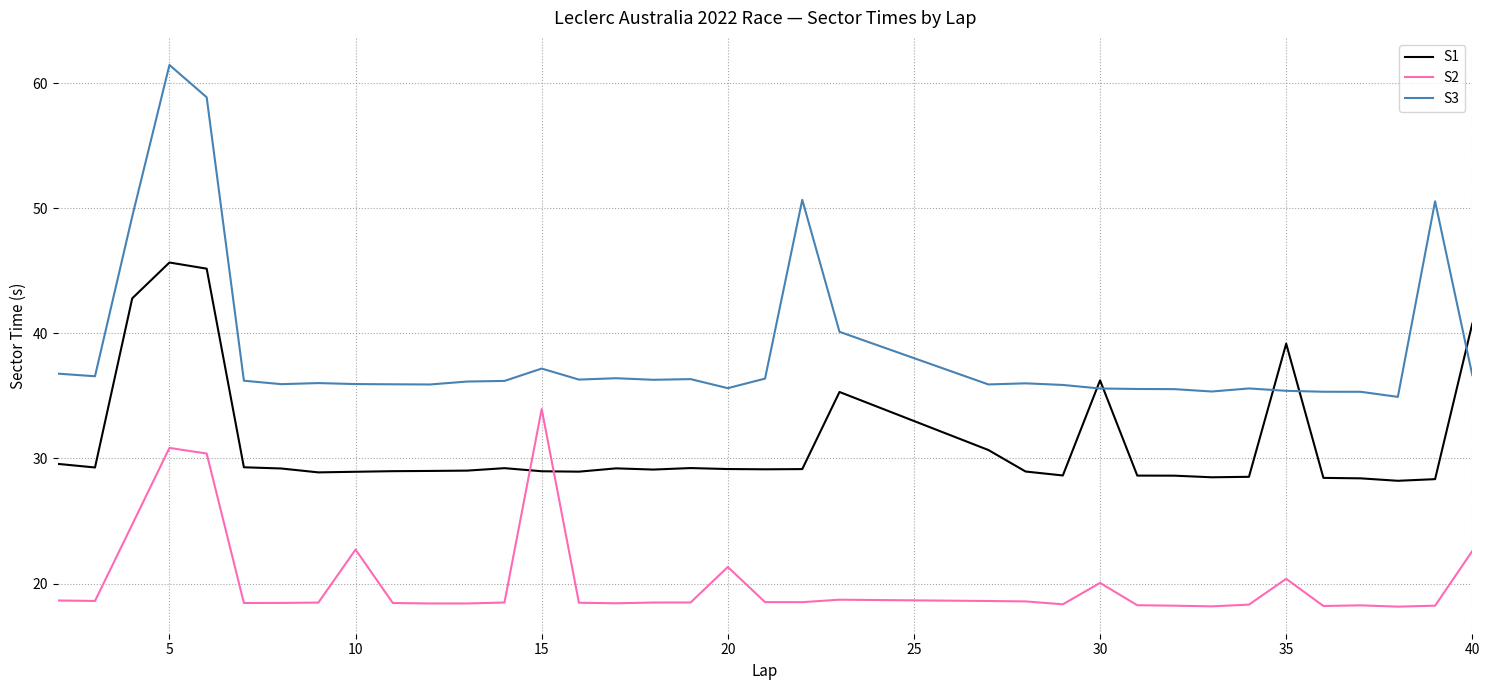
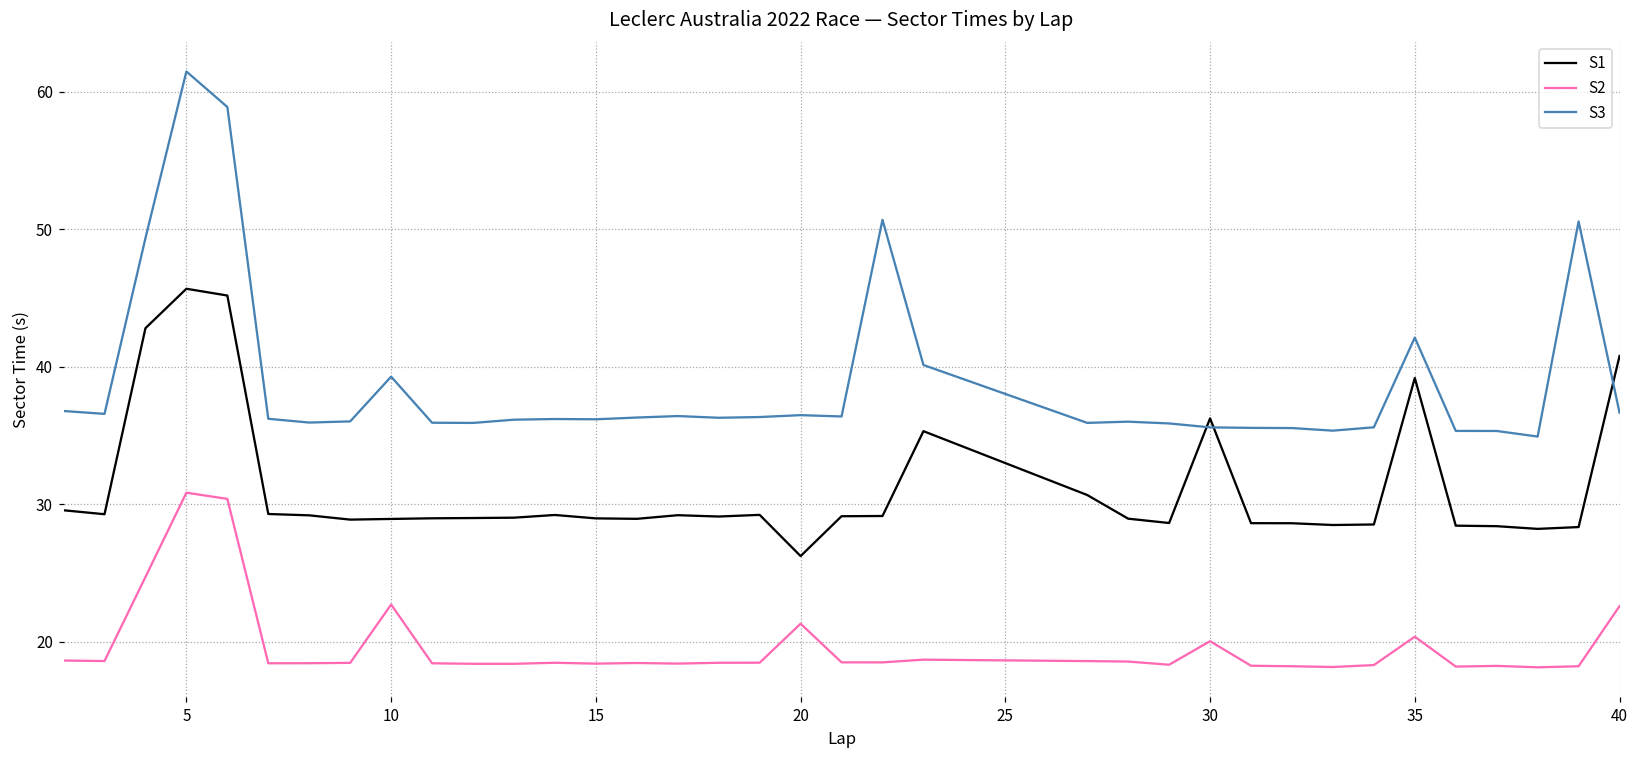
  {
    "S1": {
      "5": 45.7,
      "10": 28.9,
      "15": 29.0,
-     "20": 29.2,
+     "20": 26.2,
      "30": 36.2,
      "35": 39.2,
      "40": 40.8
    },
    "S2": {
      "5": 30.8,
      "10": 22.7,
-     "15": 34.0,
+     "15": 18.4,
      "20": 21.3,
      "30": 20.1,
      "35": 20.4,
      "40": 22.6
    },
    "S3": {
      "5": 61.5,
-     "10": 35.9,
-     "15": 37.2,
-     "20": 35.6,
+     "10": 39.3,
+     "15": 36.2,
+     "20": 36.5,
      "30": 35.6,
-     "35": 35.4,
+     "35": 42.1,
      "40": 36.7
    }
  }
